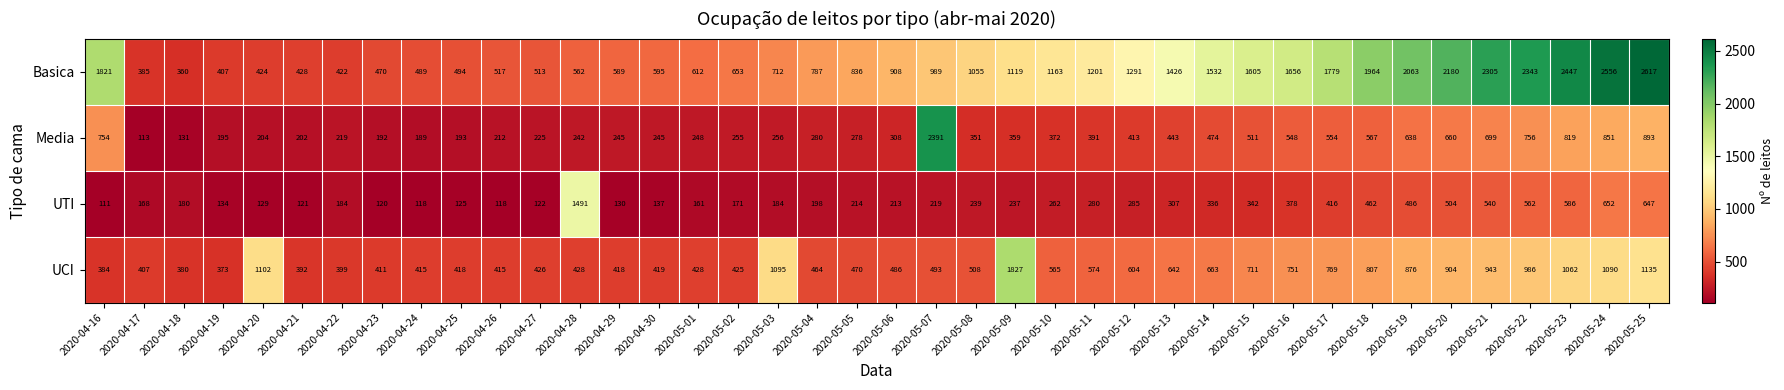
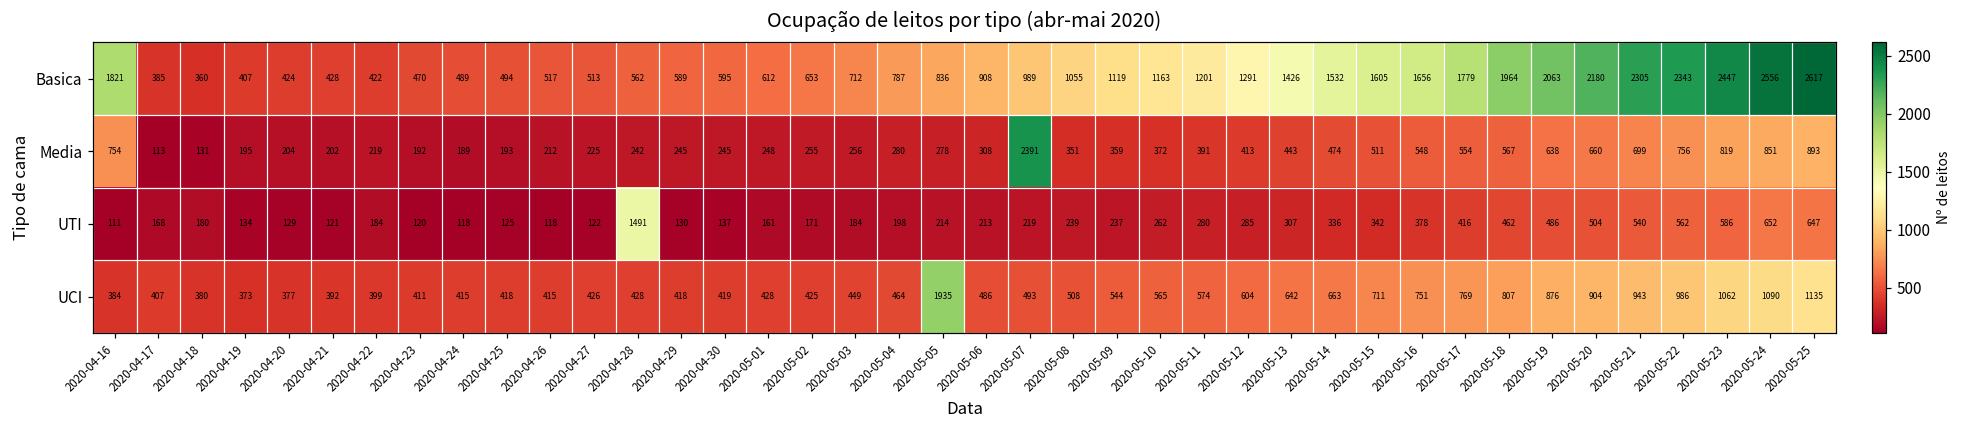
  {
    "Basica": {
      "2020-04-16": 1821,
      "2020-04-17": 385,
      "2020-04-18": 360,
      "2020-04-19": 407,
      "2020-04-20": 424,
      "2020-04-21": 428,
      "2020-04-22": 422,
      "2020-04-23": 470,
      "2020-04-24": 489,
      "2020-04-25": 494,
      "2020-04-26": 517,
      "2020-04-27": 513,
      "2020-04-28": 562,
      "2020-04-29": 589,
      "2020-04-30": 595,
      "2020-05-01": 612,
      "2020-05-02": 653,
      "2020-05-03": 712,
      "2020-05-04": 787,
      "2020-05-05": 836,
      "2020-05-06": 908,
      "2020-05-07": 989,
      "2020-05-08": 1055,
      "2020-05-09": 1119,
      "2020-05-10": 1163,
      "2020-05-11": 1201,
      "2020-05-12": 1291,
      "2020-05-13": 1426,
      "2020-05-14": 1532,
      "2020-05-15": 1605,
      "2020-05-16": 1656,
      "2020-05-17": 1779,
      "2020-05-18": 1964,
      "2020-05-19": 2063,
      "2020-05-20": 2180,
      "2020-05-21": 2305,
      "2020-05-22": 2343,
      "2020-05-23": 2447,
      "2020-05-24": 2556,
      "2020-05-25": 2617
    },
    "Media": {
      "2020-04-16": 754,
      "2020-04-17": 113,
      "2020-04-18": 131,
      "2020-04-19": 195,
      "2020-04-20": 204,
      "2020-04-21": 202,
      "2020-04-22": 219,
      "2020-04-23": 192,
      "2020-04-24": 189,
      "2020-04-25": 193,
      "2020-04-26": 212,
      "2020-04-27": 225,
      "2020-04-28": 242,
      "2020-04-29": 245,
      "2020-04-30": 245,
      "2020-05-01": 248,
      "2020-05-02": 255,
      "2020-05-03": 256,
      "2020-05-04": 280,
      "2020-05-05": 278,
      "2020-05-06": 308,
      "2020-05-07": 2391,
      "2020-05-08": 351,
      "2020-05-09": 359,
      "2020-05-10": 372,
      "2020-05-11": 391,
      "2020-05-12": 413,
      "2020-05-13": 443,
      "2020-05-14": 474,
      "2020-05-15": 511,
      "2020-05-16": 548,
      "2020-05-17": 554,
      "2020-05-18": 567,
      "2020-05-19": 638,
      "2020-05-20": 660,
      "2020-05-21": 699,
      "2020-05-22": 756,
      "2020-05-23": 819,
      "2020-05-24": 851,
      "2020-05-25": 893
    },
    "UTI": {
      "2020-04-16": 111,
      "2020-04-17": 168,
      "2020-04-18": 180,
      "2020-04-19": 134,
      "2020-04-20": 129,
      "2020-04-21": 121,
      "2020-04-22": 184,
      "2020-04-23": 120,
      "2020-04-24": 118,
      "2020-04-25": 125,
      "2020-04-26": 118,
      "2020-04-27": 122,
      "2020-04-28": 1491,
      "2020-04-29": 130,
      "2020-04-30": 137,
      "2020-05-01": 161,
      "2020-05-02": 171,
      "2020-05-03": 184,
      "2020-05-04": 198,
      "2020-05-05": 214,
      "2020-05-06": 213,
      "2020-05-07": 219,
      "2020-05-08": 239,
      "2020-05-09": 237,
      "2020-05-10": 262,
      "2020-05-11": 280,
      "2020-05-12": 285,
      "2020-05-13": 307,
      "2020-05-14": 336,
      "2020-05-15": 342,
      "2020-05-16": 378,
      "2020-05-17": 416,
      "2020-05-18": 462,
      "2020-05-19": 486,
      "2020-05-20": 504,
      "2020-05-21": 540,
      "2020-05-22": 562,
      "2020-05-23": 586,
      "2020-05-24": 652,
      "2020-05-25": 647
    },
    "UCI": {
      "2020-04-16": 384,
      "2020-04-17": 407,
      "2020-04-18": 380,
      "2020-04-19": 373,
-     "2020-04-20": 1102,
+     "2020-04-20": 377,
      "2020-04-21": 392,
      "2020-04-22": 399,
      "2020-04-23": 411,
      "2020-04-24": 415,
      "2020-04-25": 418,
      "2020-04-26": 415,
      "2020-04-27": 426,
      "2020-04-28": 428,
      "2020-04-29": 418,
      "2020-04-30": 419,
      "2020-05-01": 428,
      "2020-05-02": 425,
-     "2020-05-03": 1095,
+     "2020-05-03": 449,
      "2020-05-04": 464,
-     "2020-05-05": 470,
+     "2020-05-05": 1935,
      "2020-05-06": 486,
      "2020-05-07": 493,
      "2020-05-08": 508,
-     "2020-05-09": 1827,
+     "2020-05-09": 544,
      "2020-05-10": 565,
      "2020-05-11": 574,
      "2020-05-12": 604,
      "2020-05-13": 642,
      "2020-05-14": 663,
      "2020-05-15": 711,
      "2020-05-16": 751,
      "2020-05-17": 769,
      "2020-05-18": 807,
      "2020-05-19": 876,
      "2020-05-20": 904,
      "2020-05-21": 943,
      "2020-05-22": 986,
      "2020-05-23": 1062,
      "2020-05-24": 1090,
      "2020-05-25": 1135
    }
  }
